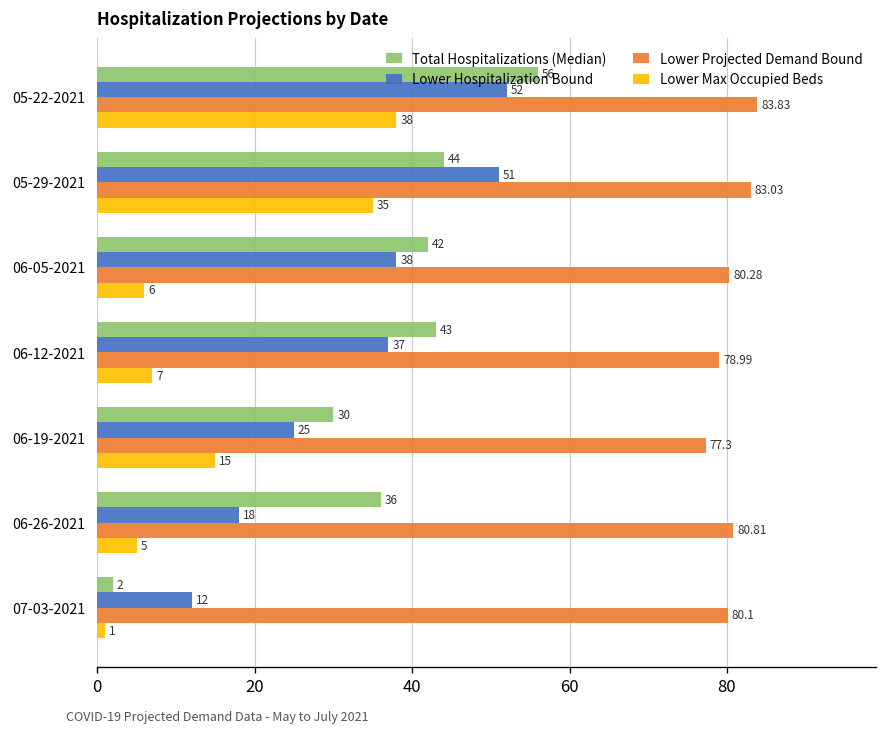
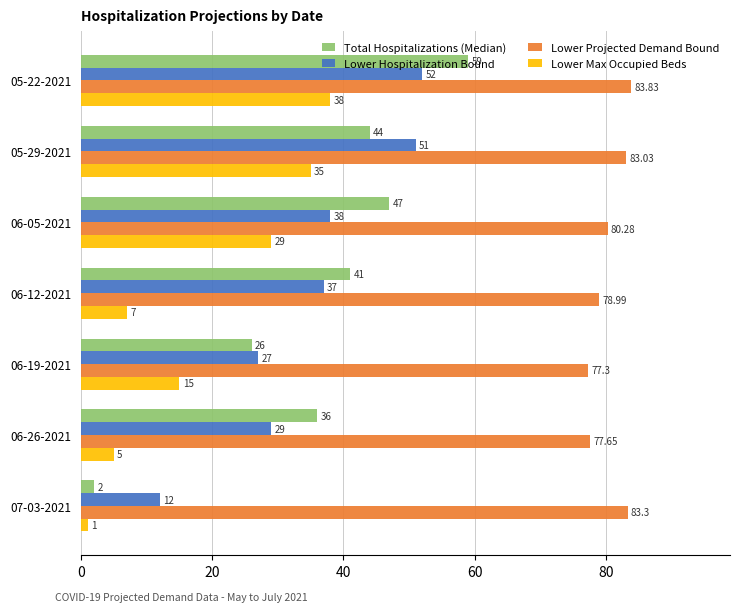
  {
    "Total Hospitalizations (Median)": {
-     "05-22-2021": 56,
+     "05-22-2021": 59,
      "05-29-2021": 44,
-     "06-05-2021": 42,
-     "06-12-2021": 43,
-     "06-19-2021": 30,
+     "06-05-2021": 47,
+     "06-12-2021": 41,
+     "06-19-2021": 26,
      "06-26-2021": 36,
      "07-03-2021": 2
    },
    "Lower Hospitalization Bound": {
      "05-22-2021": 52,
      "05-29-2021": 51,
      "06-05-2021": 38,
      "06-12-2021": 37,
-     "06-19-2021": 25,
-     "06-26-2021": 18,
+     "06-19-2021": 27,
+     "06-26-2021": 29,
      "07-03-2021": 12
    },
    "Lower Projected Demand Bound": {
      "05-22-2021": 83.83,
      "05-29-2021": 83.03,
      "06-05-2021": 80.28,
      "06-12-2021": 78.99,
      "06-19-2021": 77.3,
-     "06-26-2021": 80.81,
-     "07-03-2021": 80.1
+     "06-26-2021": 77.65,
+     "07-03-2021": 83.3
    },
    "Lower Max Occupied Beds": {
      "05-22-2021": 38,
      "05-29-2021": 35,
-     "06-05-2021": 6,
+     "06-05-2021": 29,
      "06-12-2021": 7,
      "06-19-2021": 15,
      "06-26-2021": 5,
      "07-03-2021": 1
    }
  }
